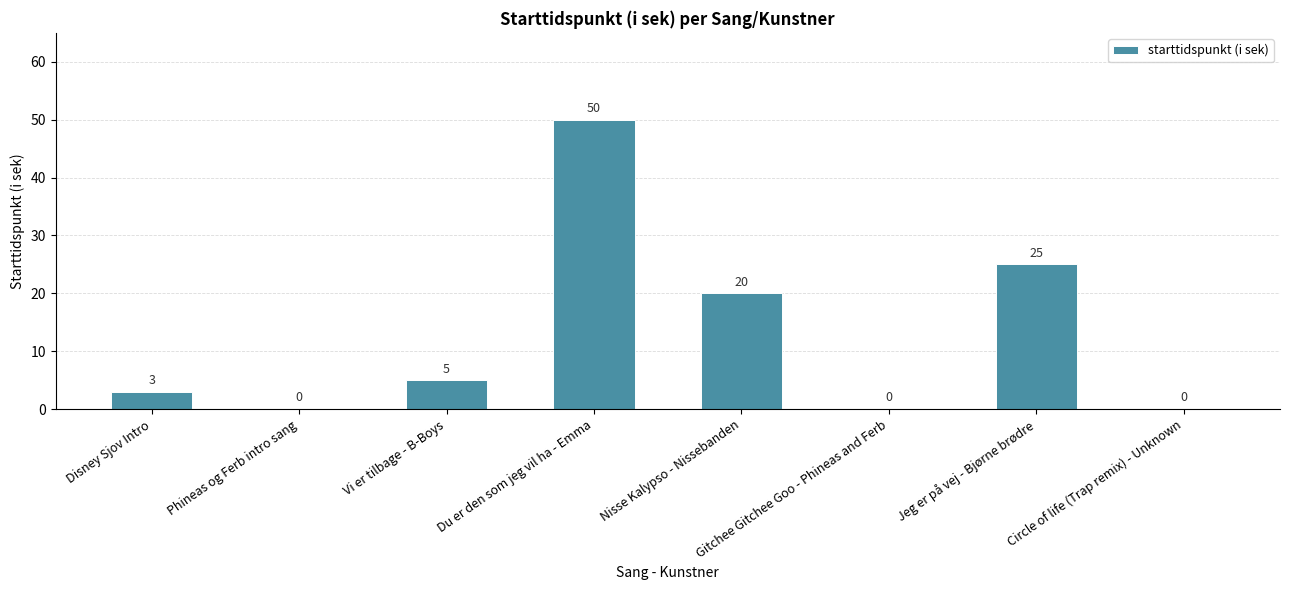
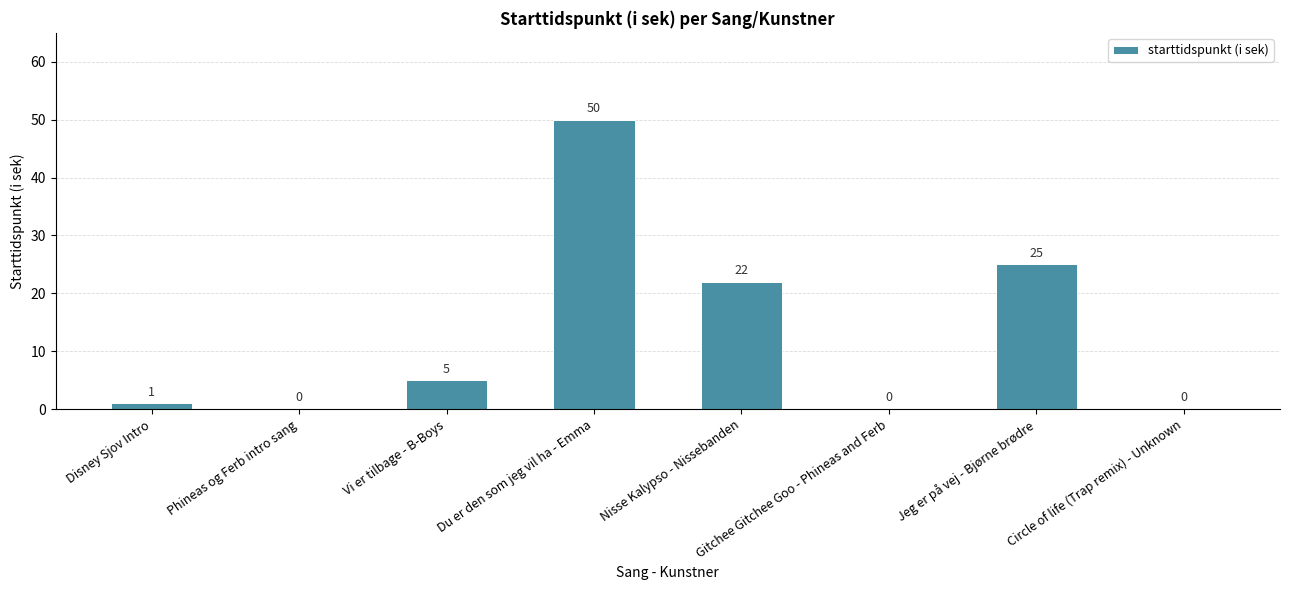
  {
-   "Disney Sjov Intro": 3,
+   "Disney Sjov Intro": 1,
    "Phineas og Ferb intro sang": 0,
    "Vi er tilbage - B-Boys": 5,
    "Du er den som jeg vil ha - Emma": 50,
-   "Nisse Kalypso - Nissebanden": 20,
+   "Nisse Kalypso - Nissebanden": 22,
    "Gitchee Gitchee Goo - Phineas and Ferb": 0,
    "Jeg er på vej - Bjørne brødre": 25,
    "Circle of life (Trap remix) - Unknown": 0
  }
